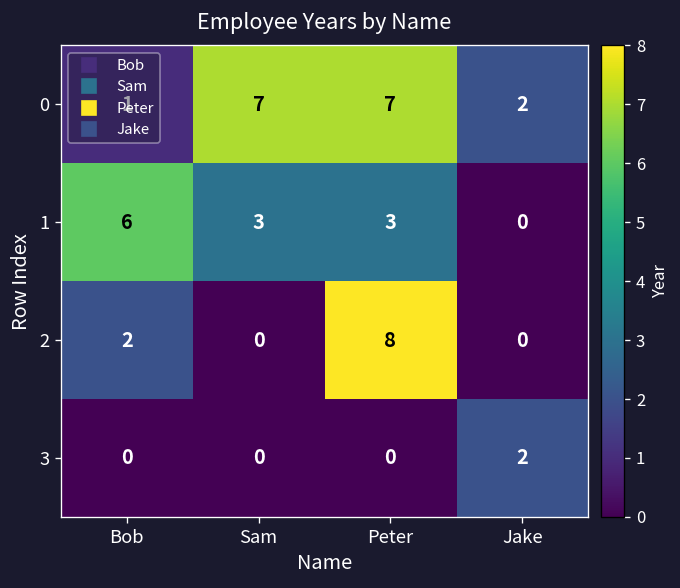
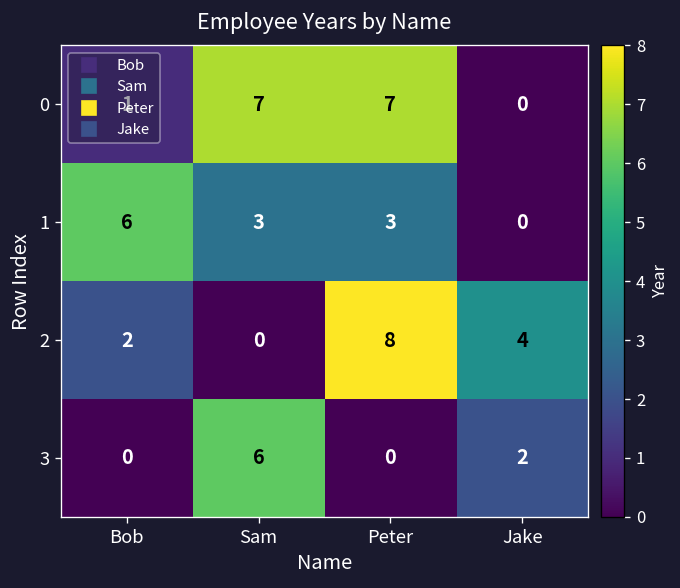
  {
    "0": {
      "Sam": 7,
      "Peter": 7,
-     "Jake": 2
+     "Jake": 0
    },
    "1": {
      "Bob": 6,
      "Sam": 3,
      "Peter": 3,
      "Jake": 0
    },
    "2": {
      "Bob": 2,
      "Sam": 0,
      "Peter": 8,
-     "Jake": 0
+     "Jake": 4
    },
    "3": {
      "Bob": 0,
-     "Sam": 0,
+     "Sam": 6,
      "Peter": 0,
      "Jake": 2
    }
  }
